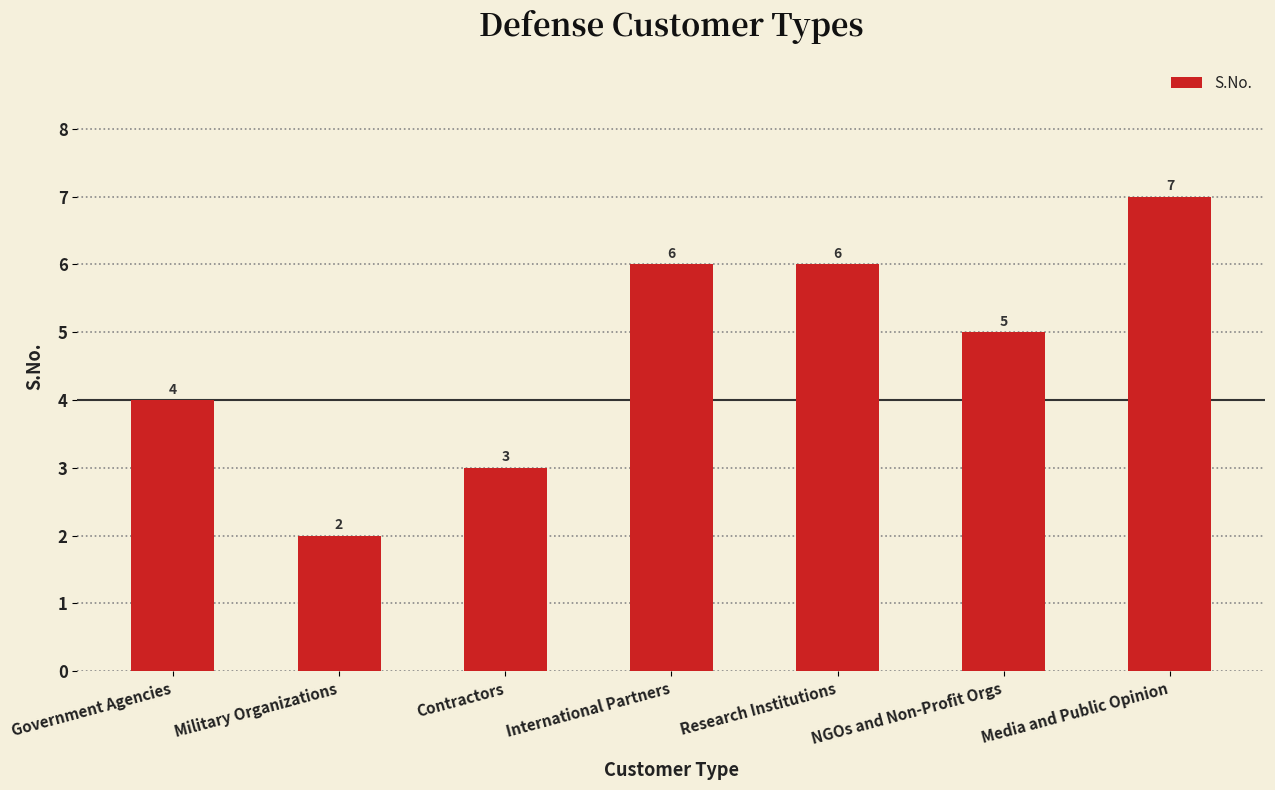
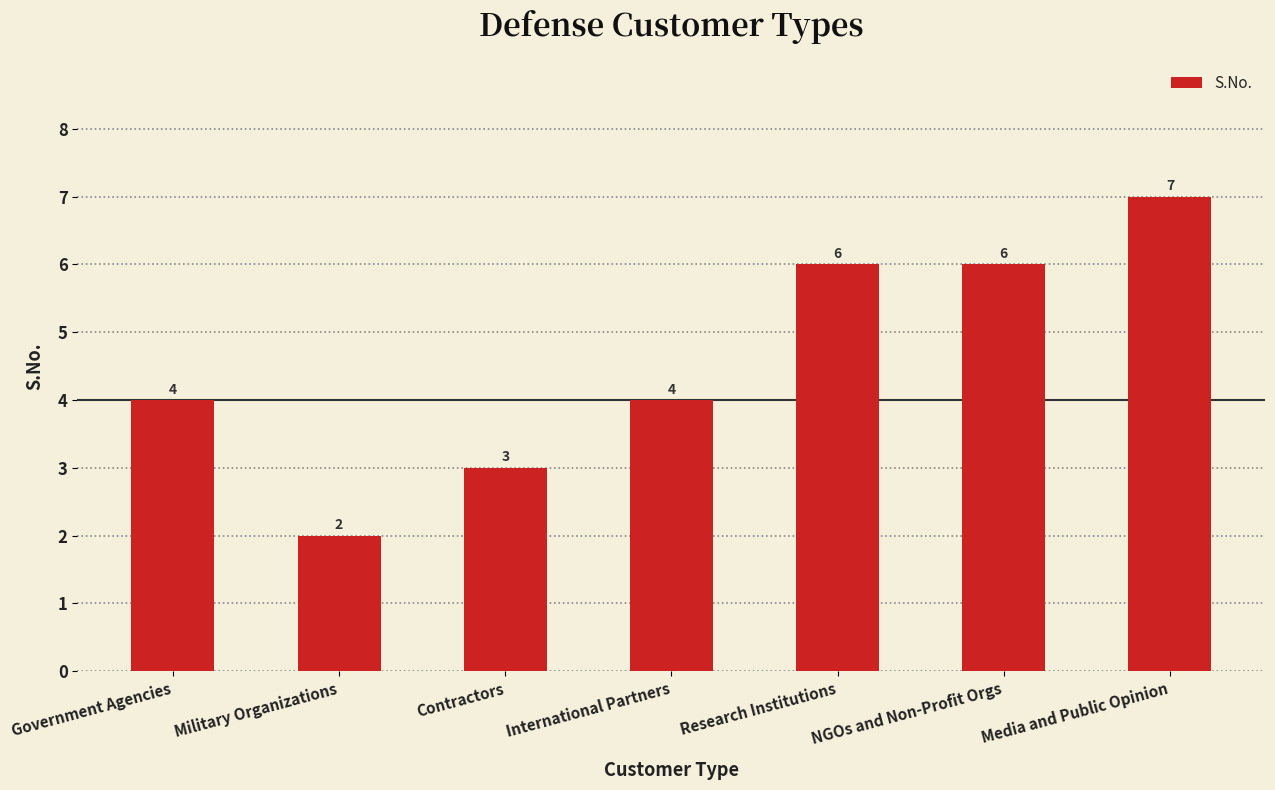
  {
    "Government Agencies": 4,
    "Military Organizations": 2,
    "Contractors": 3,
-   "International Partners": 6,
+   "International Partners": 4,
    "Research Institutions": 6,
-   "NGOs and Non-Profit Orgs": 5,
+   "NGOs and Non-Profit Orgs": 6,
    "Media and Public Opinion": 7
  }
